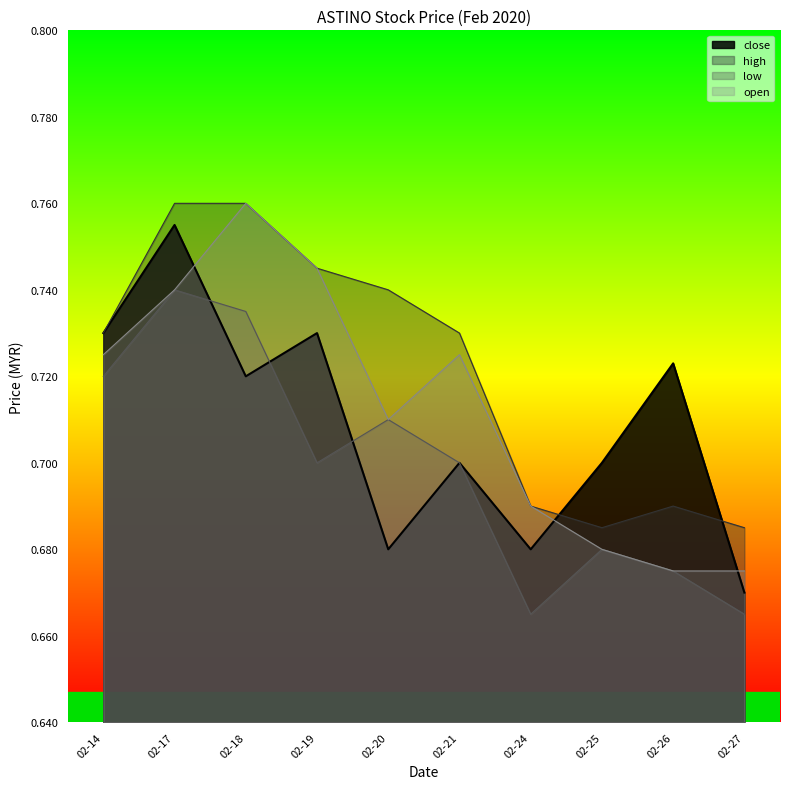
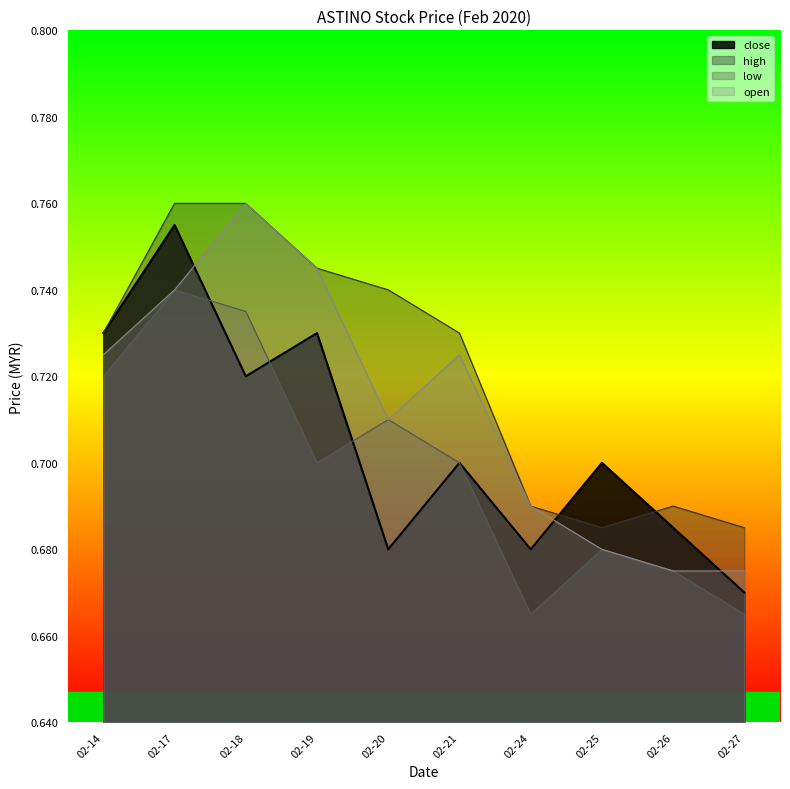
  {
    "close": {
      "02-17": 0.755,
      "02-18": 0.720,
      "02-19": 0.730,
      "02-20": 0.680,
      "02-24": 0.680,
      "02-25": 0.700,
-     "02-26": 0.723,
+     "02-26": 0.685,
      "02-27": 0.670
    }
  }
